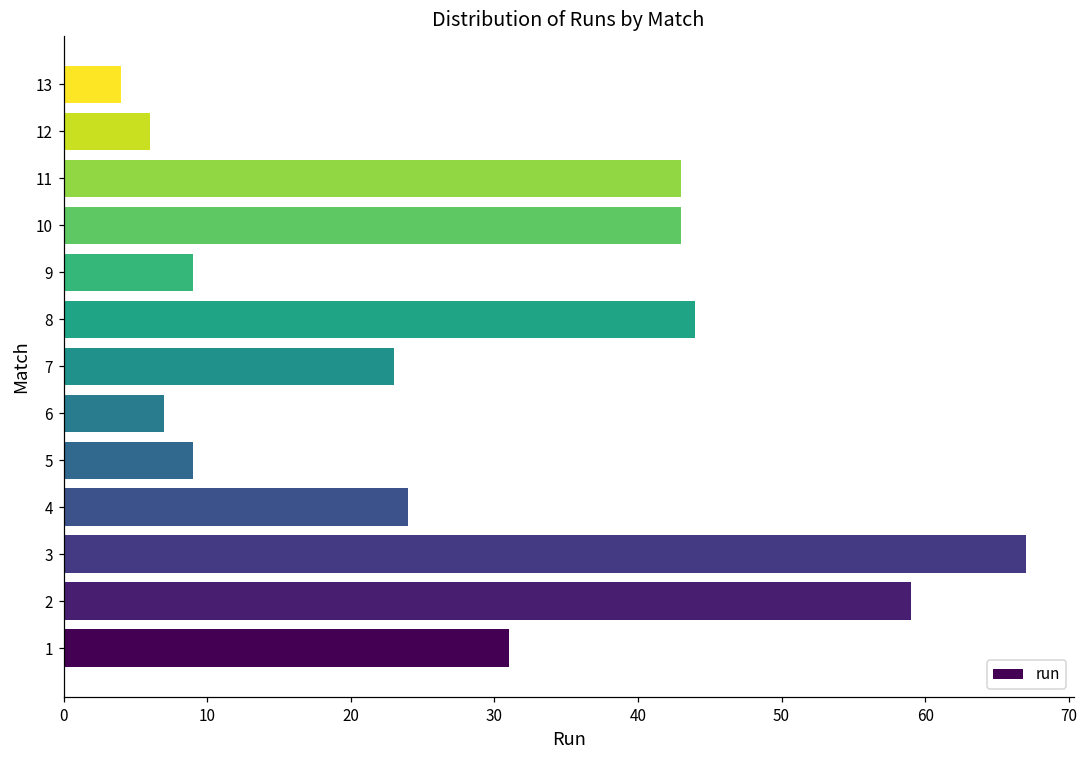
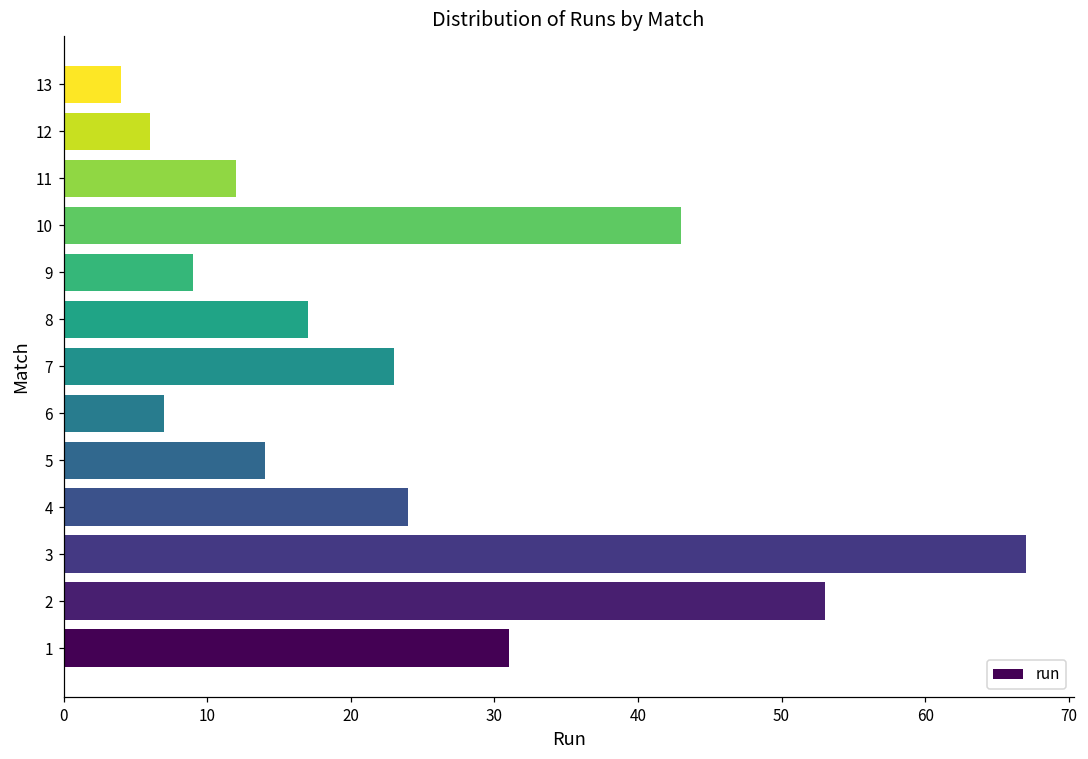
  {
    "13": 4,
    "12": 6,
-   "11": 43,
+   "11": 12,
    "10": 43,
    "9": 9,
-   "8": 44,
+   "8": 17,
    "7": 23,
    "6": 7,
-   "5": 9,
+   "5": 14,
    "4": 24,
    "3": 67,
-   "2": 59,
+   "2": 53,
    "1": 31
  }
